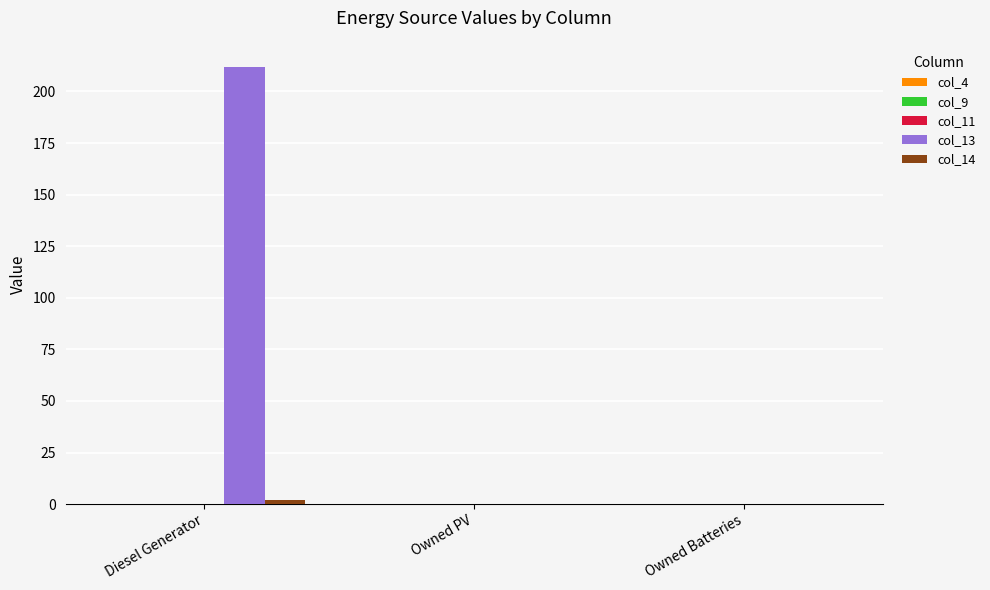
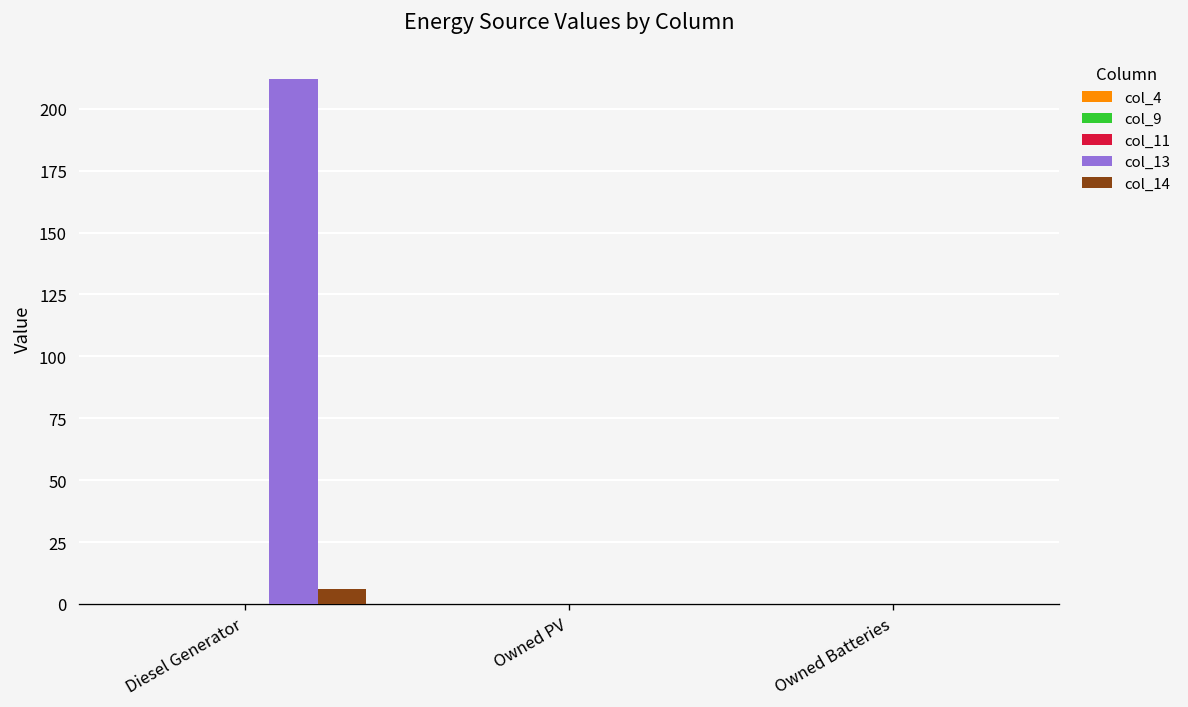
  {
    "col_4": {
      "Diesel Generator": 0,
      "Owned PV": 0,
      "Owned Batteries": 0
    },
    "col_9": {
      "Diesel Generator": 0,
      "Owned PV": 0,
      "Owned Batteries": 0
    },
    "col_11": {
      "Diesel Generator": 0,
      "Owned PV": 0,
      "Owned Batteries": 0
    },
    "col_13": {
      "Diesel Generator": 212,
      "Owned PV": 0,
      "Owned Batteries": 0
    },
    "col_14": {
-     "Diesel Generator": 2,
+     "Diesel Generator": 6,
      "Owned PV": 0,
      "Owned Batteries": 0
    }
  }
